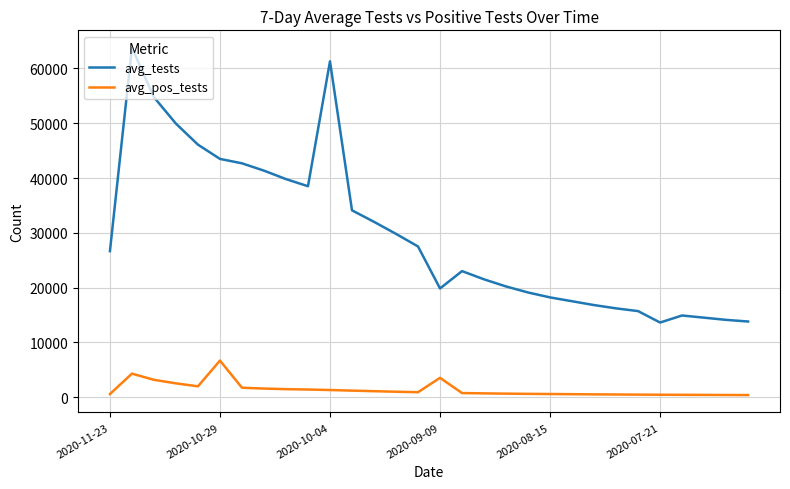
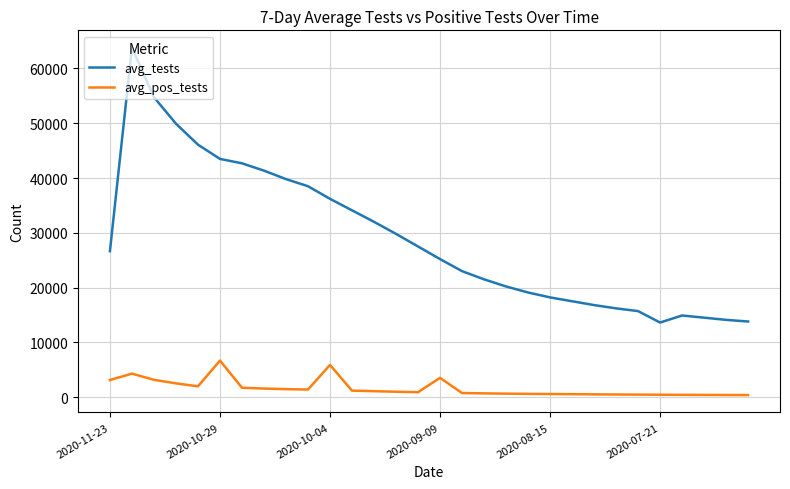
  {
    "avg_tests": {
      "2020-11-23": 27000,
      "2020-10-29": 43000,
-     "2020-10-04": 61000,
-     "2020-09-09": 20000,
+     "2020-10-04": 36000,
+     "2020-09-09": 25000,
      "2020-08-15": 18000,
      "2020-07-21": 14000
    },
    "avg_pos_tests": {
-     "2020-11-23": 1000,
+     "2020-11-23": 3000,
      "2020-10-29": 7000,
-     "2020-10-04": 1000,
+     "2020-10-04": 6000,
      "2020-09-09": 4000,
      "2020-08-15": 1000,
      "2020-07-21": 0
    }
  }
